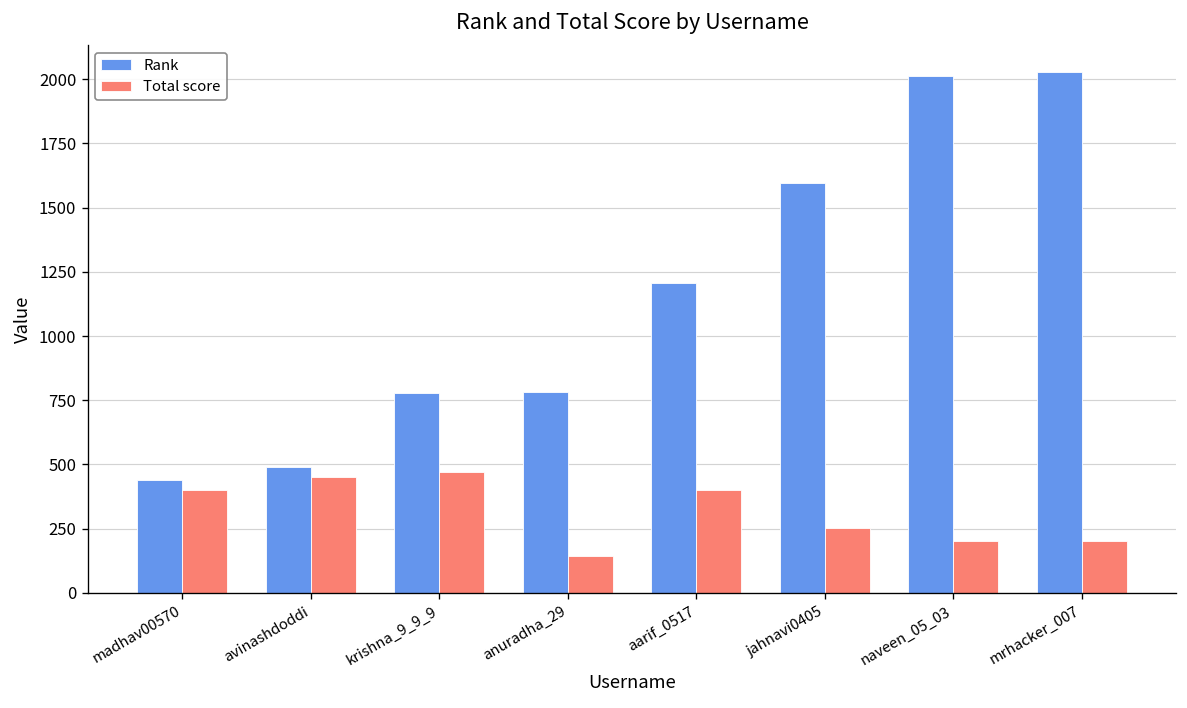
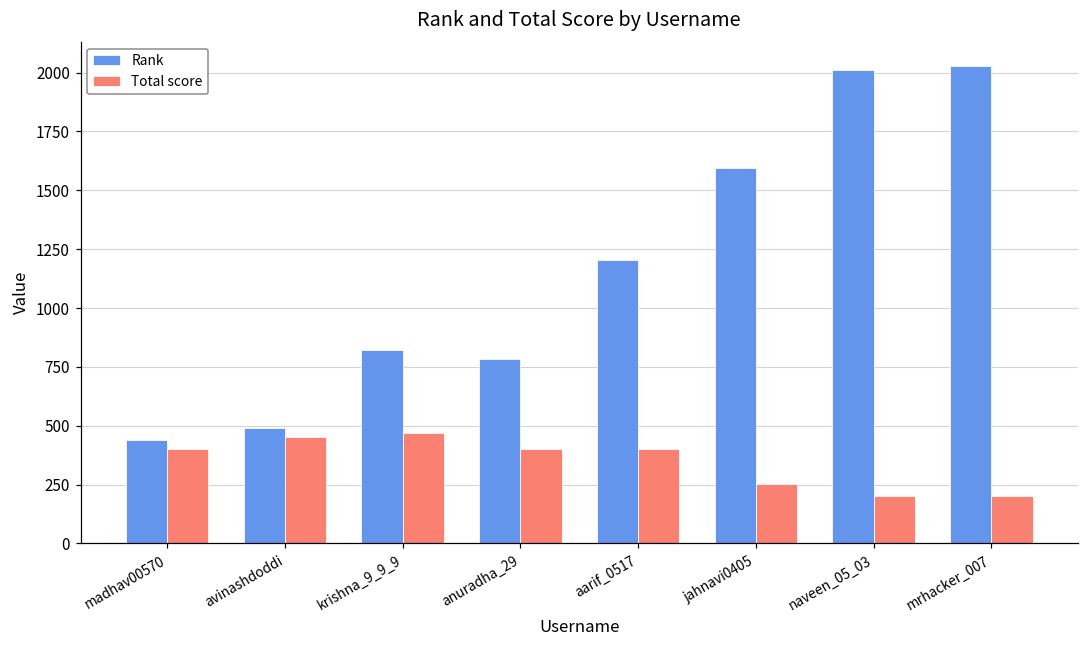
  {
    "Rank": {
      "madhav00570": 440,
      "avinashdoddi": 490,
-     "krishna_9_9_9": 780,
+     "krishna_9_9_9": 820,
      "anuradha_29": 780,
      "aarif_0517": 1210,
      "jahnavi0405": 1600,
      "naveen_05_03": 2010,
      "mrhacker_007": 2030
    },
    "Total score": {
      "madhav00570": 400,
      "avinashdoddi": 450,
      "krishna_9_9_9": 470,
-     "anuradha_29": 140,
+     "anuradha_29": 400,
      "aarif_0517": 400,
      "jahnavi0405": 250,
      "naveen_05_03": 200,
      "mrhacker_007": 200
    }
  }
